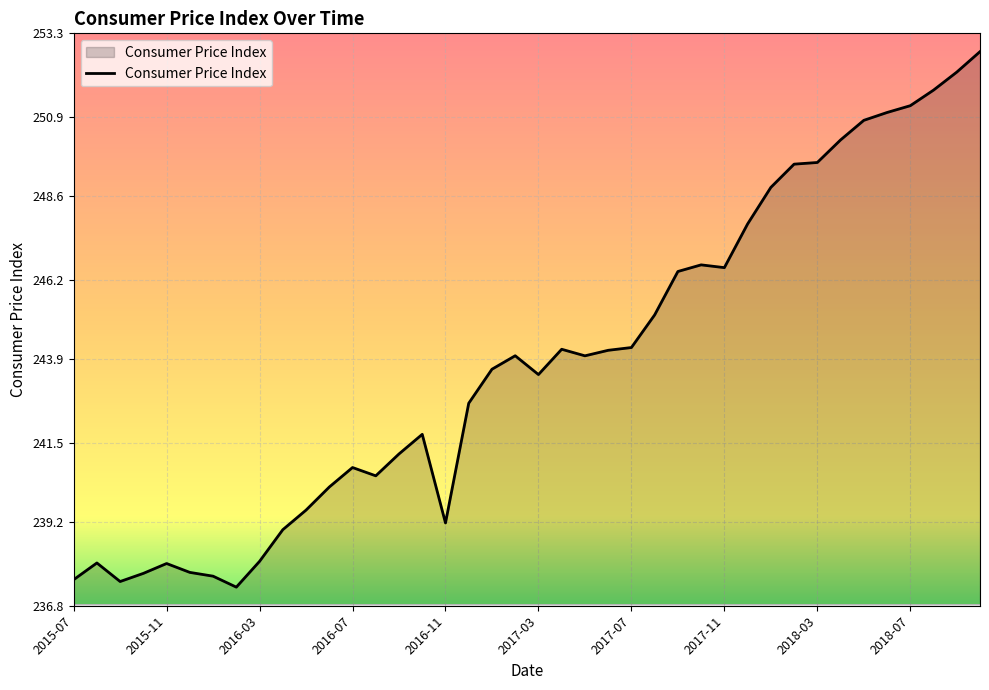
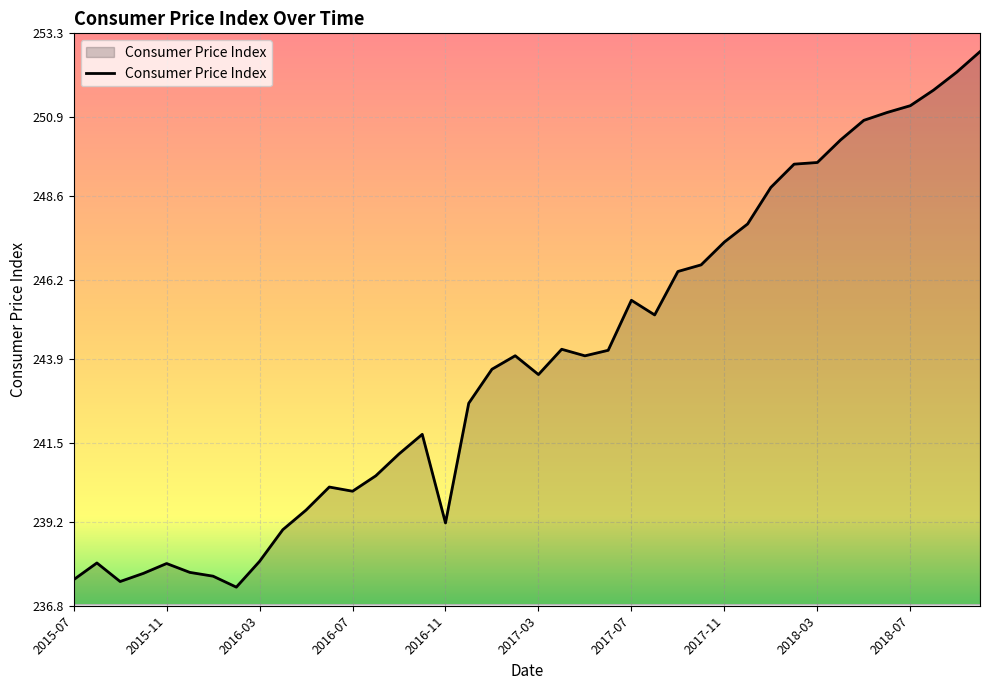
  {
    "2015-07": 237.6,
    "2015-11": 238.0,
    "2016-03": 238.1,
-   "2016-07": 240.8,
+   "2016-07": 240.1,
    "2016-11": 239.2,
    "2017-03": 243.5,
-   "2017-07": 244.2,
-   "2017-11": 246.5,
+   "2017-07": 245.6,
+   "2017-11": 247.3,
    "2018-03": 249.6,
    "2018-07": 251.2
  }
